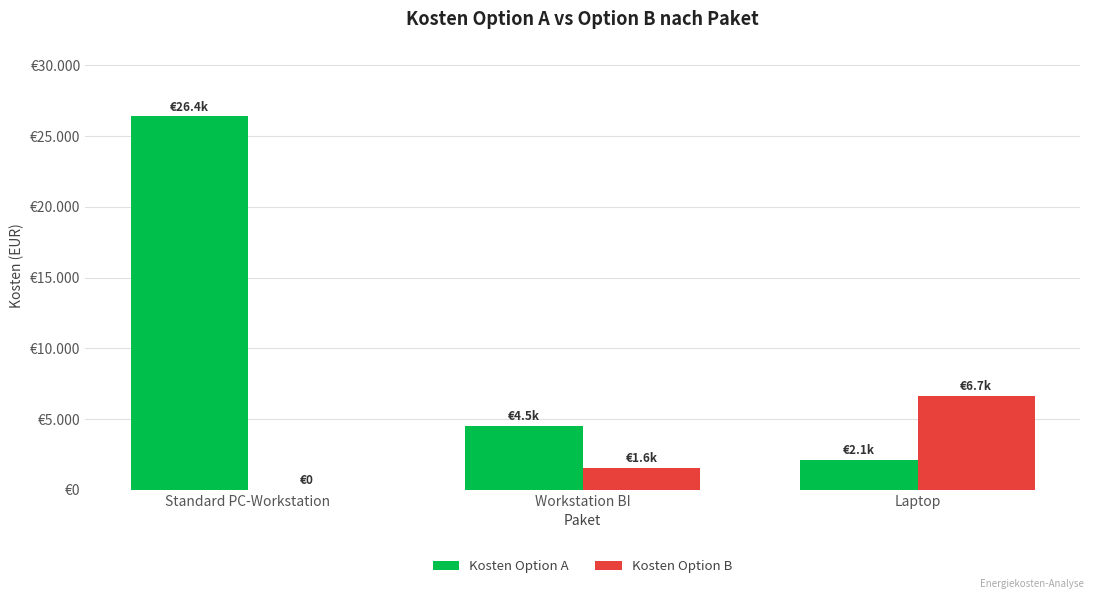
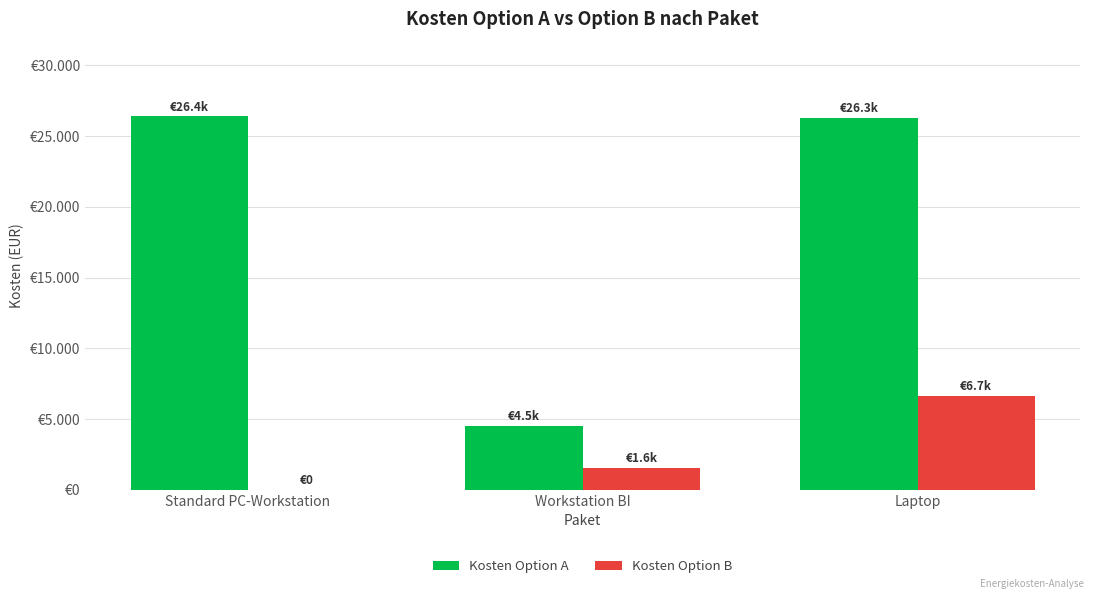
  {
    "Kosten Option A": {
      "Standard PC-Workstation": "€26.4k",
      "Workstation BI": "€4.5k",
-     "Laptop": "€2.1k"
+     "Laptop": "€26.3k"
    },
    "Kosten Option B": {
      "Standard PC-Workstation": "€0",
      "Workstation BI": "€1.6k",
      "Laptop": "€6.7k"
    }
  }
